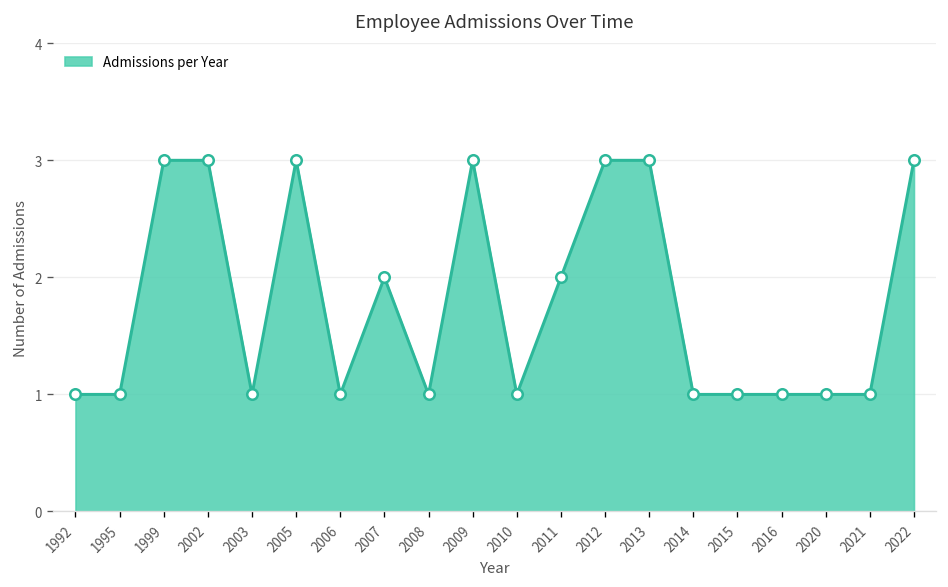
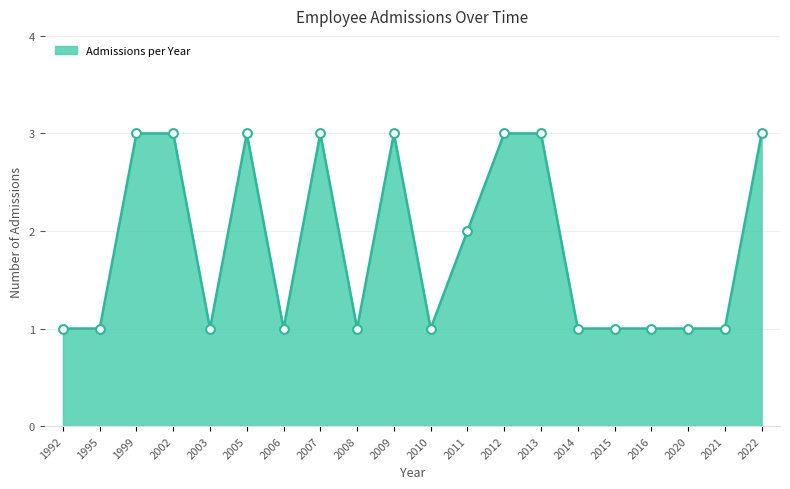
  {
    "1992": 1,
    "1995": 1,
    "1999": 3,
    "2002": 3,
    "2003": 1,
    "2005": 3,
    "2006": 1,
-   "2007": 2,
+   "2007": 3,
    "2008": 1,
    "2009": 3,
    "2010": 1,
    "2011": 2,
    "2012": 3,
    "2013": 3,
    "2014": 1,
    "2015": 1,
    "2016": 1,
    "2020": 1,
    "2021": 1,
    "2022": 3
  }
